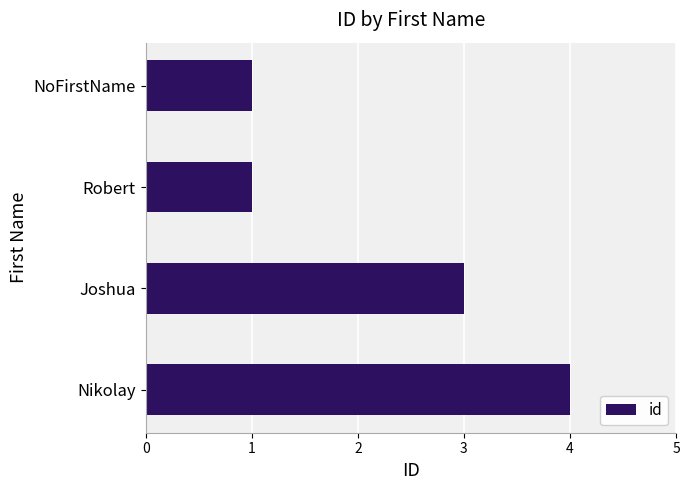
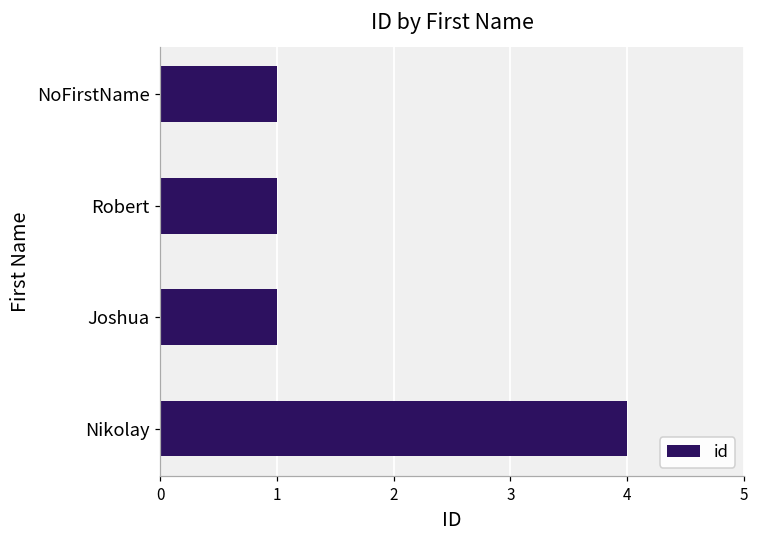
  {
    "NoFirstName": 1,
    "Robert": 1,
-   "Joshua": 3,
+   "Joshua": 1,
    "Nikolay": 4
  }
